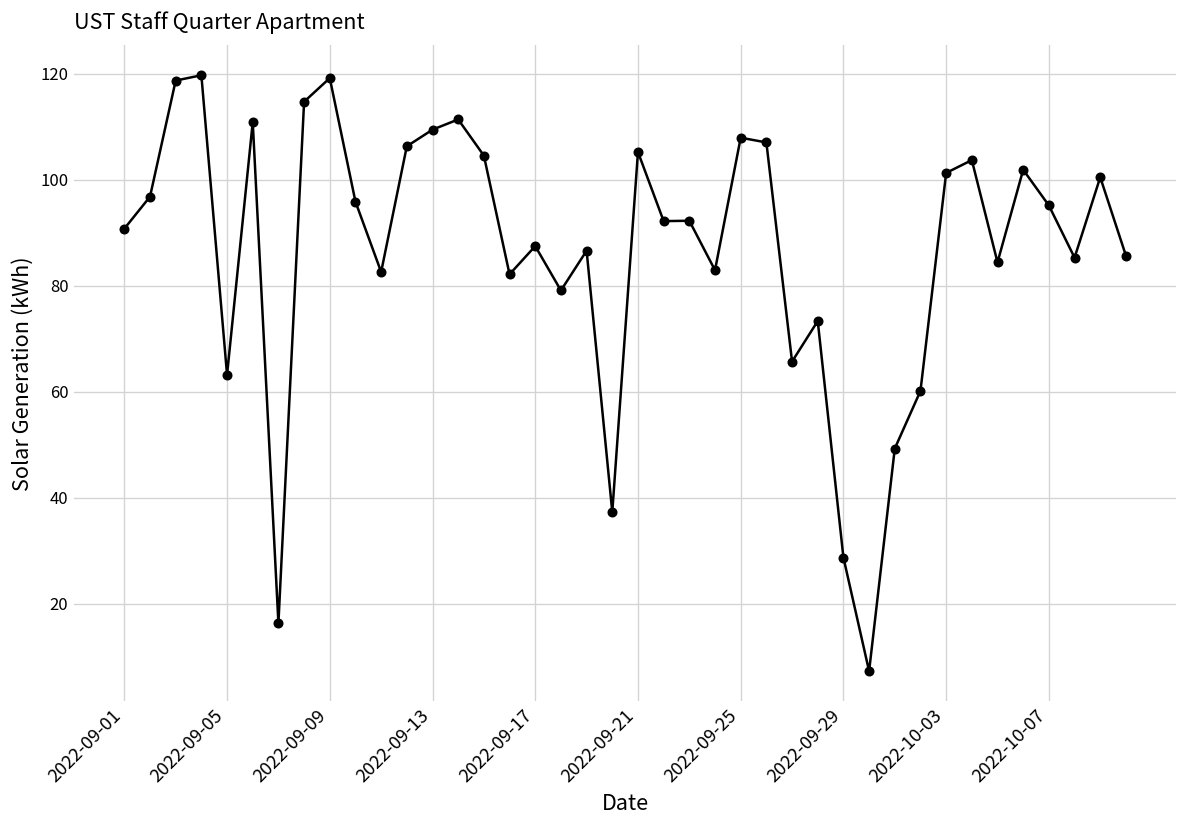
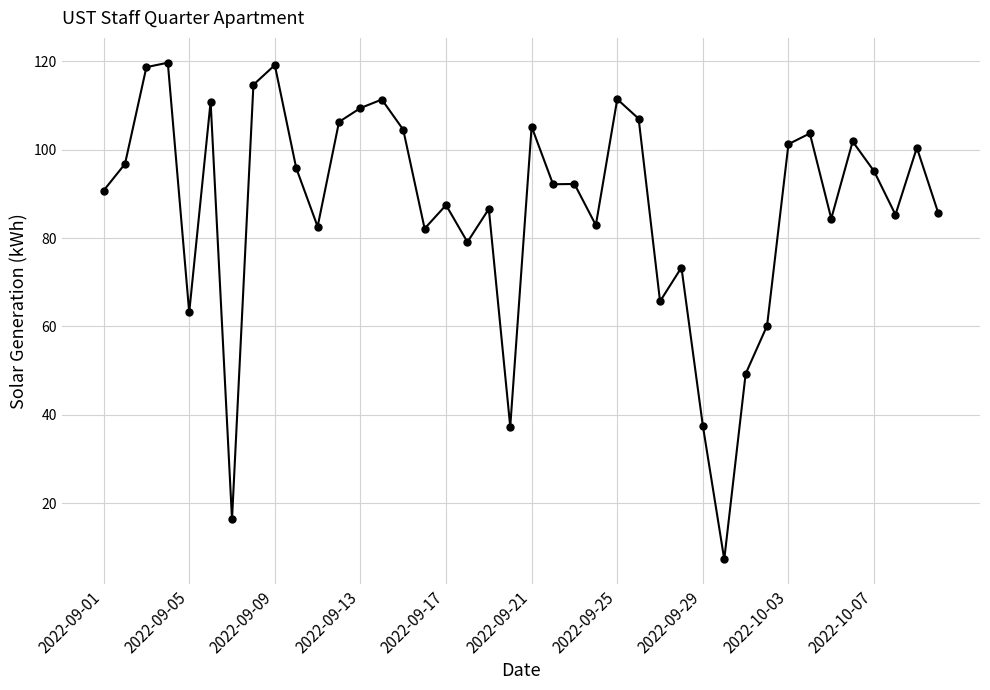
  {
    "2022-09-01": 91,
    "2022-09-05": 63,
    "2022-09-09": 119,
    "2022-09-13": 109,
    "2022-09-17": 87,
    "2022-09-21": 105,
-   "2022-09-25": 108,
-   "2022-09-29": 29,
+   "2022-09-25": 111,
+   "2022-09-29": 38,
    "2022-10-03": 101,
    "2022-10-07": 95
  }
